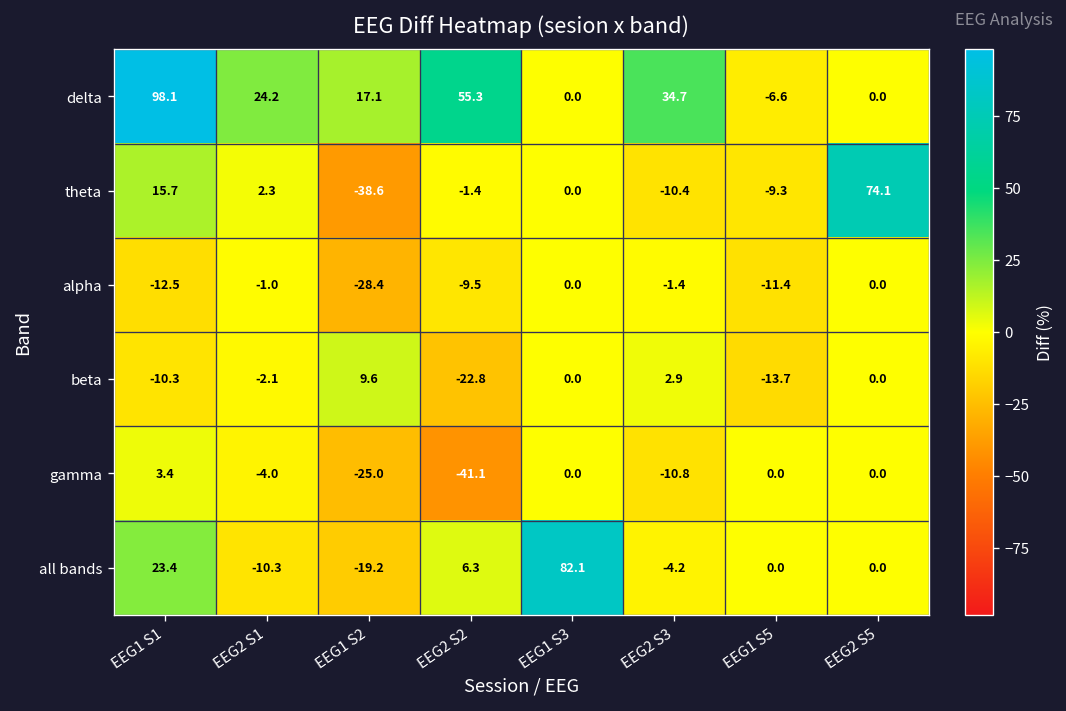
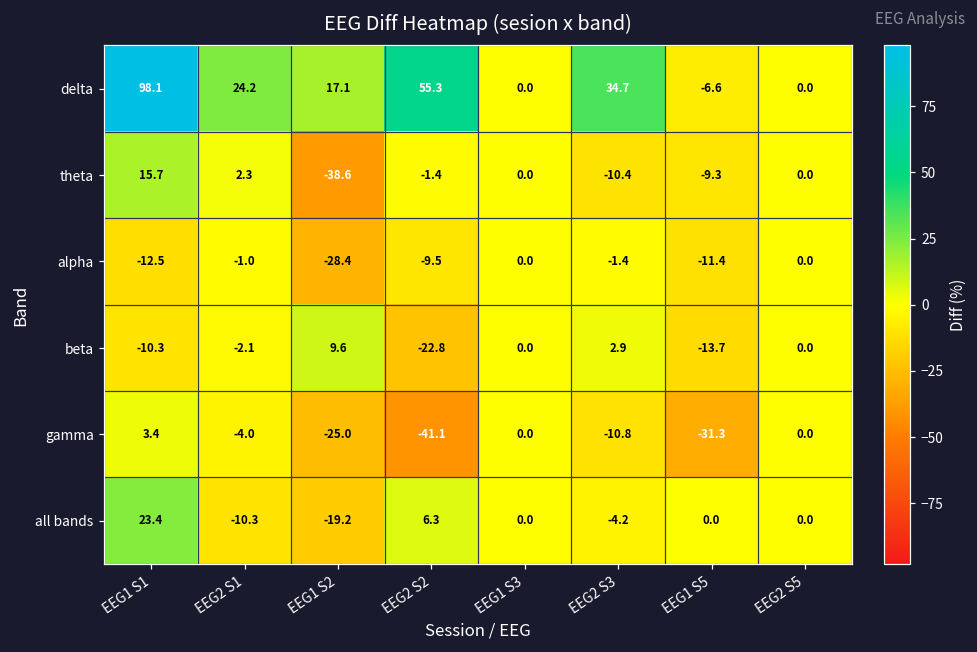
  {
    "delta": {
      "EEG1 S1": 98.1,
      "EEG2 S1": 24.2,
      "EEG1 S2": 17.1,
      "EEG2 S2": 55.3,
      "EEG1 S3": 0.0,
      "EEG2 S3": 34.7,
      "EEG1 S5": -6.6,
      "EEG2 S5": 0.0
    },
    "theta": {
      "EEG1 S1": 15.7,
      "EEG2 S1": 2.3,
      "EEG1 S2": -38.6,
      "EEG2 S2": -1.4,
      "EEG1 S3": 0.0,
      "EEG2 S3": -10.4,
      "EEG1 S5": -9.3,
-     "EEG2 S5": 74.1
+     "EEG2 S5": 0.0
    },
    "alpha": {
      "EEG1 S1": -12.5,
      "EEG2 S1": -1.0,
      "EEG1 S2": -28.4,
      "EEG2 S2": -9.5,
      "EEG1 S3": 0.0,
      "EEG2 S3": -1.4,
      "EEG1 S5": -11.4,
      "EEG2 S5": 0.0
    },
    "beta": {
      "EEG1 S1": -10.3,
      "EEG2 S1": -2.1,
      "EEG1 S2": 9.6,
      "EEG2 S2": -22.8,
      "EEG1 S3": 0.0,
      "EEG2 S3": 2.9,
      "EEG1 S5": -13.7,
      "EEG2 S5": 0.0
    },
    "gamma": {
      "EEG1 S1": 3.4,
      "EEG2 S1": -4.0,
      "EEG1 S2": -25.0,
      "EEG2 S2": -41.1,
      "EEG1 S3": 0.0,
      "EEG2 S3": -10.8,
-     "EEG1 S5": 0.0,
+     "EEG1 S5": -31.3,
      "EEG2 S5": 0.0
    },
    "all bands": {
      "EEG1 S1": 23.4,
      "EEG2 S1": -10.3,
      "EEG1 S2": -19.2,
      "EEG2 S2": 6.3,
-     "EEG1 S3": 82.1,
+     "EEG1 S3": 0.0,
      "EEG2 S3": -4.2,
      "EEG1 S5": 0.0,
      "EEG2 S5": 0.0
    }
  }
